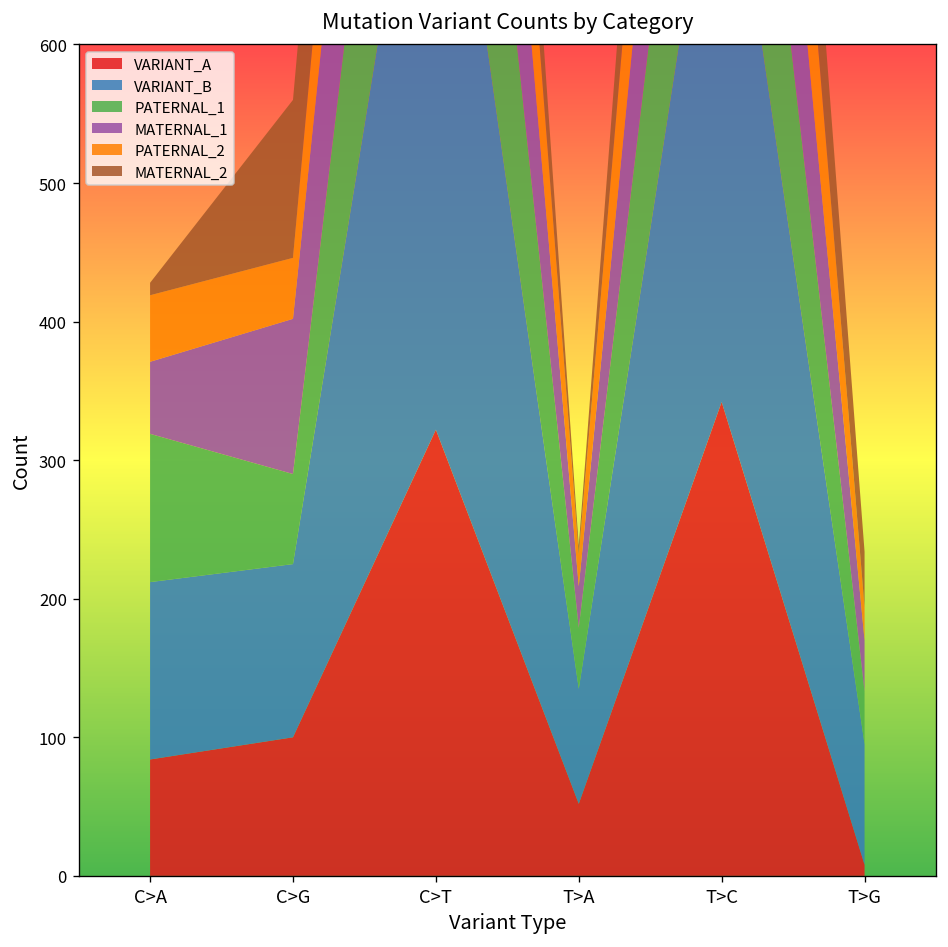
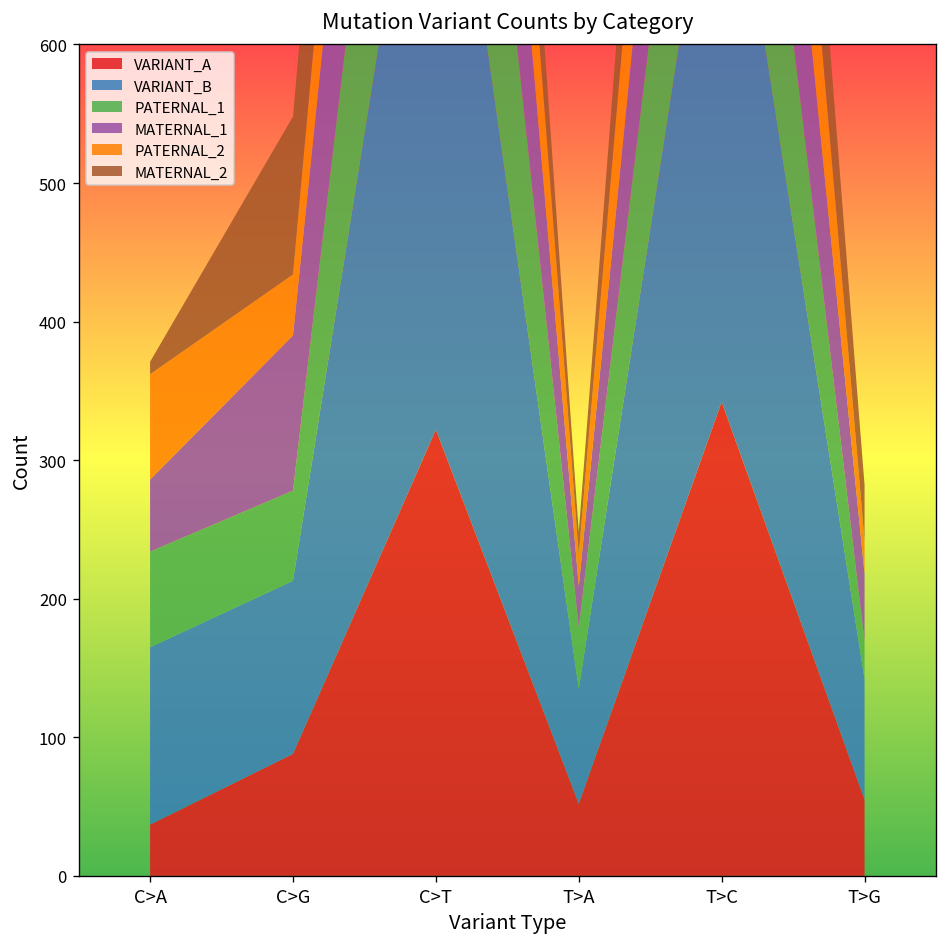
  {
    "VARIANT_A": {
-     "C>A": 84,
-     "C>G": 100,
+     "C>A": 37,
+     "C>G": 88,
      "C>T": 322,
      "T>A": 52,
      "T>C": 342,
-     "T>G": 8
+     "T>G": 55
    },
    "VARIANT_B": {
      "C>A": 128,
      "C>G": 125,
      "T>A": 83,
      "T>G": 87
    },
    "PATERNAL_1": {
-     "C>A": 107,
+     "C>A": 69,
      "C>G": 65,
      "T>A": 44,
-     "T>G": 38
+     "T>G": 27
    },
    "MATERNAL_1": {
      "C>A": 52,
      "C>G": 112,
      "T>A": 30,
-     "T>G": 37
+     "T>G": 49
    },
    "PATERNAL_2": {
-     "C>A": 48,
+     "C>A": 76,
      "C>G": 44,
      "T>A": 23,
      "T>G": 24
    },
    "MATERNAL_2": {
      "C>A": 9,
      "C>G": 114,
-     "T>A": 6,
+     "T>A": 16,
      "T>G": 40
    }
  }
